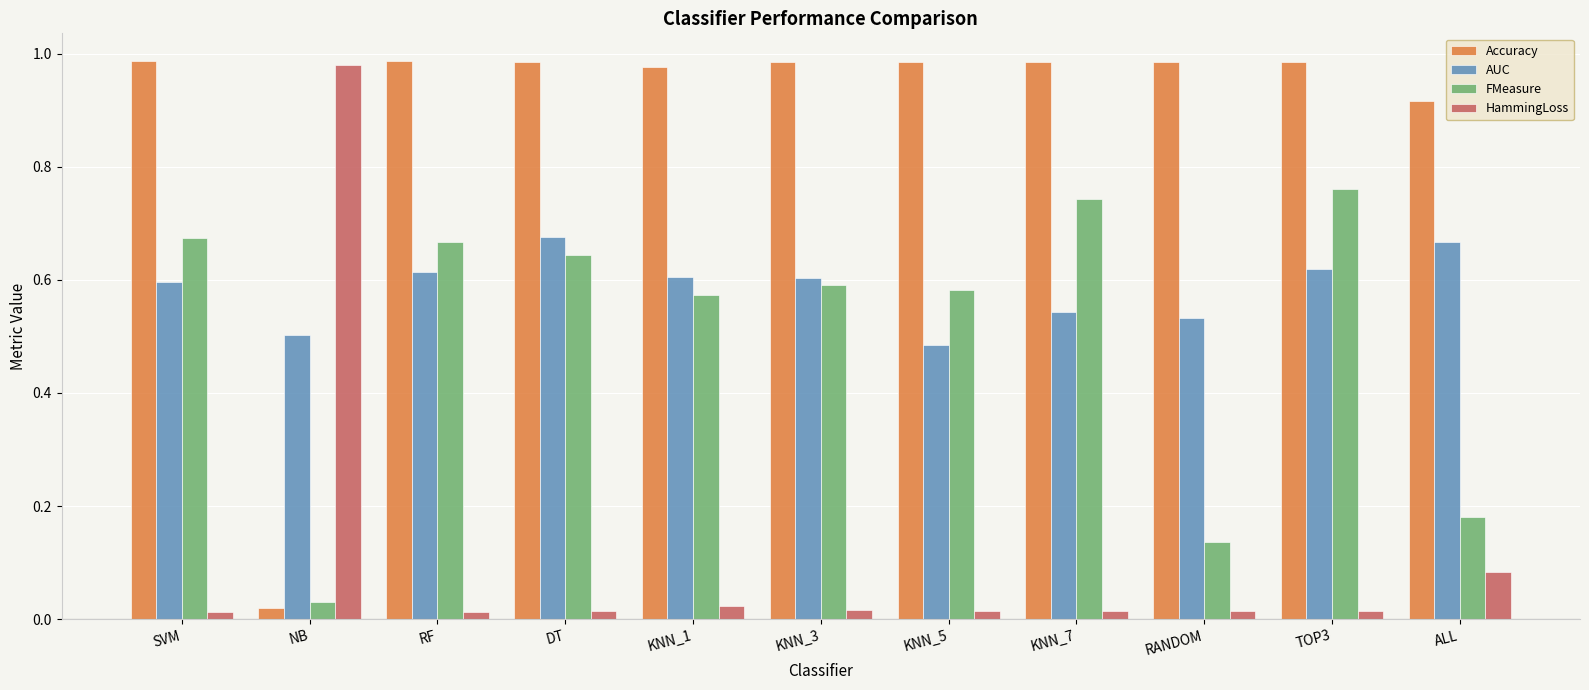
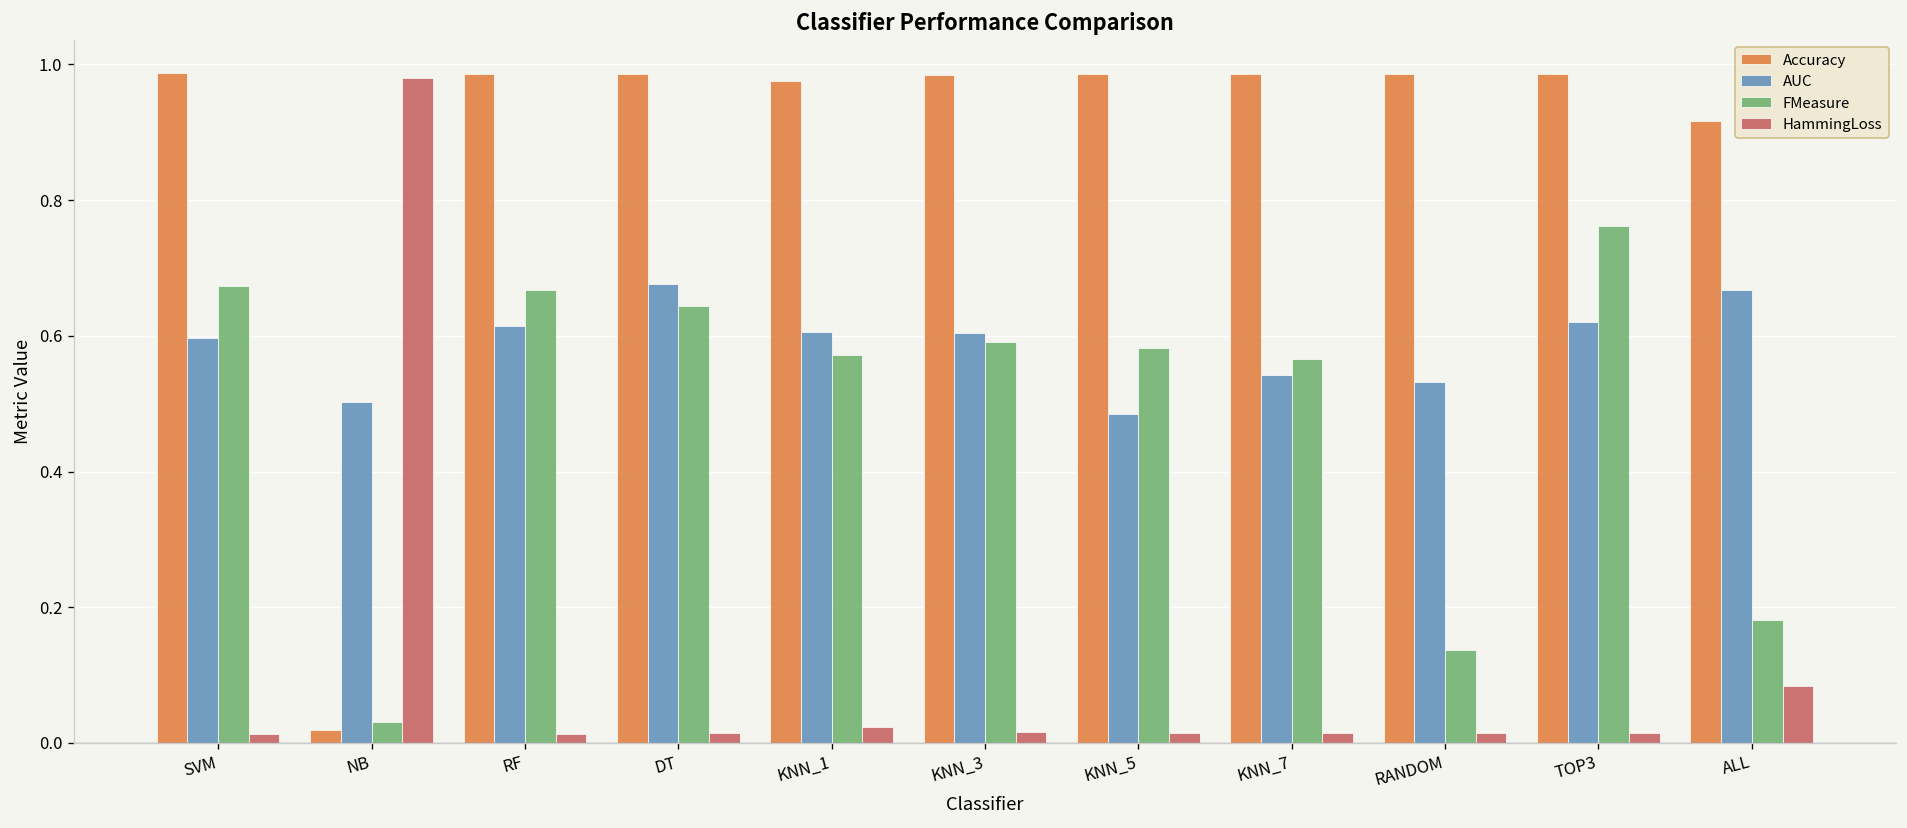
  {
    "AUC": {
      "SVM": 0.60,
      "NB": 0.50,
      "RF": 0.61,
      "DT": 0.68,
      "KNN_1": 0.61,
      "KNN_3": 0.60,
      "KNN_5": 0.48,
      "KNN_7": 0.54,
      "RANDOM": 0.53,
      "TOP3": 0.62,
      "ALL": 0.67
    },
    "FMeasure": {
      "SVM": 0.67,
      "NB": 0.03,
      "RF": 0.67,
      "DT": 0.64,
      "KNN_1": 0.57,
      "KNN_3": 0.59,
      "KNN_5": 0.58,
-     "KNN_7": 0.74,
+     "KNN_7": 0.57,
      "RANDOM": 0.14,
      "TOP3": 0.76,
      "ALL": 0.18
    }
  }
